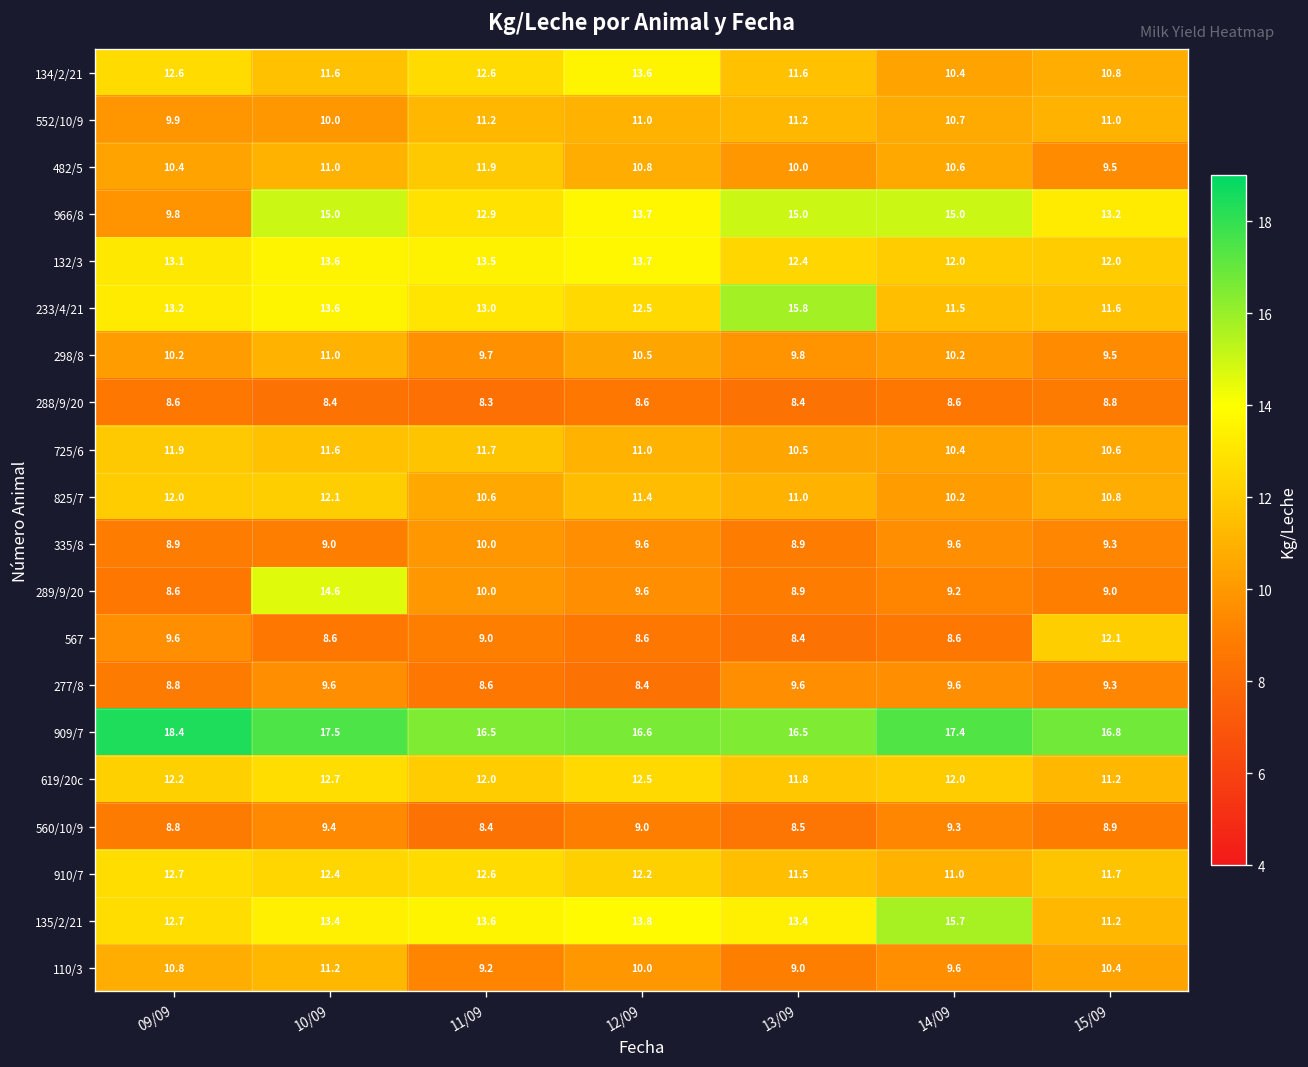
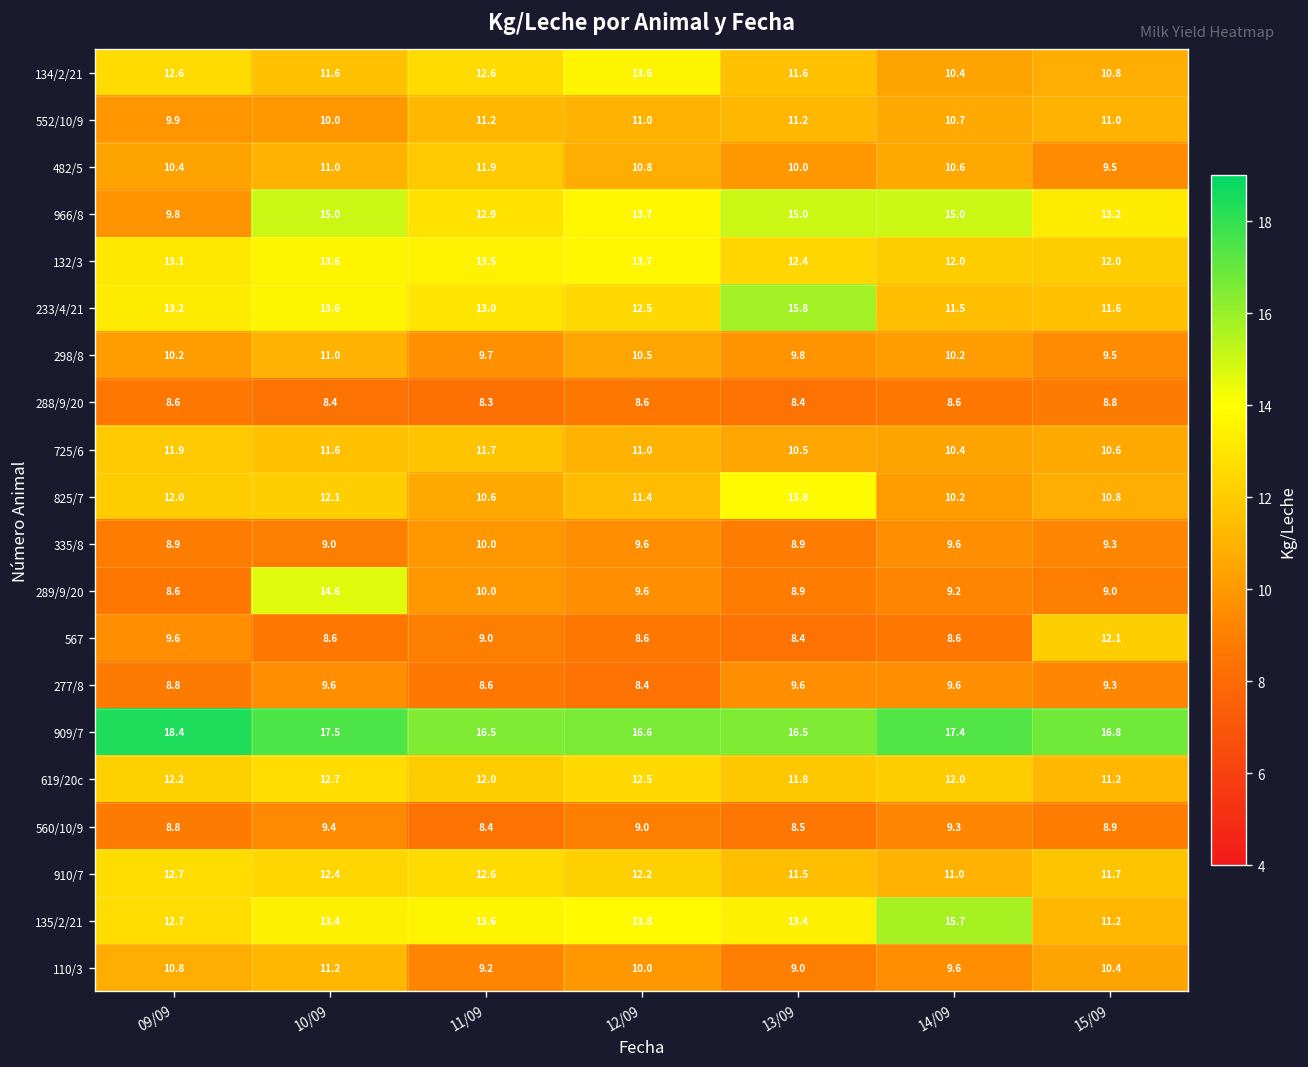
  {
    "134/2/21": {
      "09/09": 12.6,
      "10/09": 11.6,
      "11/09": 12.6,
      "12/09": 13.6,
      "13/09": 11.6,
      "14/09": 10.4,
      "15/09": 10.8
    },
    "552/10/9": {
      "09/09": 9.9,
      "10/09": 10.0,
      "11/09": 11.2,
      "12/09": 11.0,
      "13/09": 11.2,
      "14/09": 10.7,
      "15/09": 11.0
    },
    "482/5": {
      "09/09": 10.4,
      "10/09": 11.0,
      "11/09": 11.9,
      "12/09": 10.8,
      "13/09": 10.0,
      "14/09": 10.6,
      "15/09": 9.5
    },
    "966/8": {
      "09/09": 9.8,
      "10/09": 15.0,
      "11/09": 12.9,
      "12/09": 13.7,
      "13/09": 15.0,
      "14/09": 15.0,
      "15/09": 13.2
    },
    "132/3": {
      "09/09": 13.1,
      "10/09": 13.6,
      "11/09": 13.5,
      "12/09": 13.7,
      "13/09": 12.4,
      "14/09": 12.0,
      "15/09": 12.0
    },
    "233/4/21": {
      "09/09": 13.2,
      "10/09": 13.6,
      "11/09": 13.0,
      "12/09": 12.5,
      "13/09": 15.8,
      "14/09": 11.5,
      "15/09": 11.6
    },
    "298/8": {
      "09/09": 10.2,
      "10/09": 11.0,
      "11/09": 9.7,
      "12/09": 10.5,
      "13/09": 9.8,
      "14/09": 10.2,
      "15/09": 9.5
    },
    "288/9/20": {
      "09/09": 8.6,
      "10/09": 8.4,
      "11/09": 8.3,
      "12/09": 8.6,
      "13/09": 8.4,
      "14/09": 8.6,
      "15/09": 8.8
    },
    "725/6": {
      "09/09": 11.9,
      "10/09": 11.6,
      "11/09": 11.7,
      "12/09": 11.0,
      "13/09": 10.5,
      "14/09": 10.4,
      "15/09": 10.6
    },
    "825/7": {
      "09/09": 12.0,
      "10/09": 12.1,
      "11/09": 10.6,
      "12/09": 11.4,
-     "13/09": 11.0,
+     "13/09": 13.8,
      "14/09": 10.2,
      "15/09": 10.8
    },
    "335/8": {
      "09/09": 8.9,
      "10/09": 9.0,
      "11/09": 10.0,
      "12/09": 9.6,
      "13/09": 8.9,
      "14/09": 9.6,
      "15/09": 9.3
    },
    "289/9/20": {
      "09/09": 8.6,
      "10/09": 14.6,
      "11/09": 10.0,
      "12/09": 9.6,
      "13/09": 8.9,
      "14/09": 9.2,
      "15/09": 9.0
    },
    "567": {
      "09/09": 9.6,
      "10/09": 8.6,
      "11/09": 9.0,
      "12/09": 8.6,
      "13/09": 8.4,
      "14/09": 8.6,
      "15/09": 12.1
    },
    "277/8": {
      "09/09": 8.8,
      "10/09": 9.6,
      "11/09": 8.6,
      "12/09": 8.4,
      "13/09": 9.6,
      "14/09": 9.6,
      "15/09": 9.3
    },
    "909/7": {
      "09/09": 18.4,
      "10/09": 17.5,
      "11/09": 16.5,
      "12/09": 16.6,
      "13/09": 16.5,
      "14/09": 17.4,
      "15/09": 16.8
    },
    "619/20c": {
      "09/09": 12.2,
      "10/09": 12.7,
      "11/09": 12.0,
      "12/09": 12.5,
      "13/09": 11.8,
      "14/09": 12.0,
      "15/09": 11.2
    },
    "560/10/9": {
      "09/09": 8.8,
      "10/09": 9.4,
      "11/09": 8.4,
      "12/09": 9.0,
      "13/09": 8.5,
      "14/09": 9.3,
      "15/09": 8.9
    },
    "910/7": {
      "09/09": 12.7,
      "10/09": 12.4,
      "11/09": 12.6,
      "12/09": 12.2,
      "13/09": 11.5,
      "14/09": 11.0,
      "15/09": 11.7
    },
    "135/2/21": {
      "09/09": 12.7,
      "10/09": 13.4,
      "11/09": 13.6,
      "12/09": 13.8,
      "13/09": 13.4,
      "14/09": 15.7,
      "15/09": 11.2
    },
    "110/3": {
      "09/09": 10.8,
      "10/09": 11.2,
      "11/09": 9.2,
      "12/09": 10.0,
      "13/09": 9.0,
      "14/09": 9.6,
      "15/09": 10.4
    }
  }
